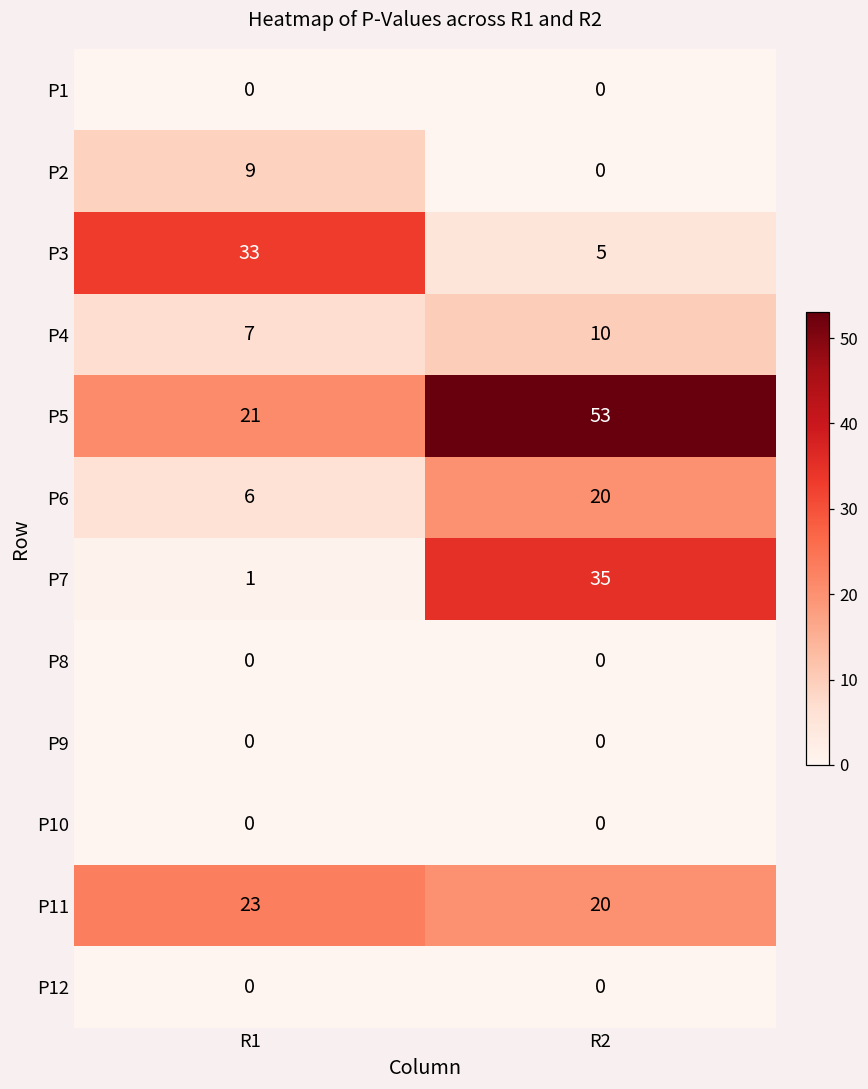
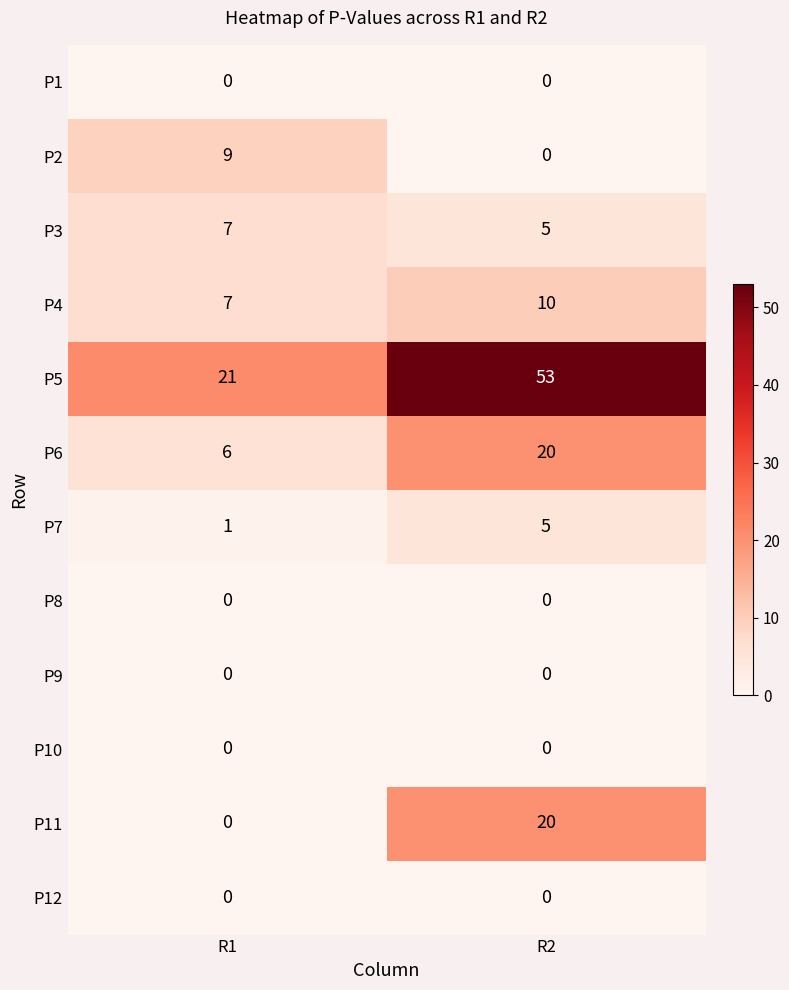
  {
    "P1": {
      "R1": 0,
      "R2": 0
    },
    "P2": {
      "R1": 9,
      "R2": 0
    },
    "P3": {
-     "R1": 33,
+     "R1": 7,
      "R2": 5
    },
    "P4": {
      "R1": 7,
      "R2": 10
    },
    "P5": {
      "R1": 21,
      "R2": 53
    },
    "P6": {
      "R1": 6,
      "R2": 20
    },
    "P7": {
      "R1": 1,
-     "R2": 35
+     "R2": 5
    },
    "P8": {
      "R1": 0,
      "R2": 0
    },
    "P9": {
      "R1": 0,
      "R2": 0
    },
    "P10": {
      "R1": 0,
      "R2": 0
    },
    "P11": {
-     "R1": 23,
+     "R1": 0,
      "R2": 20
    },
    "P12": {
      "R1": 0,
      "R2": 0
    }
  }
